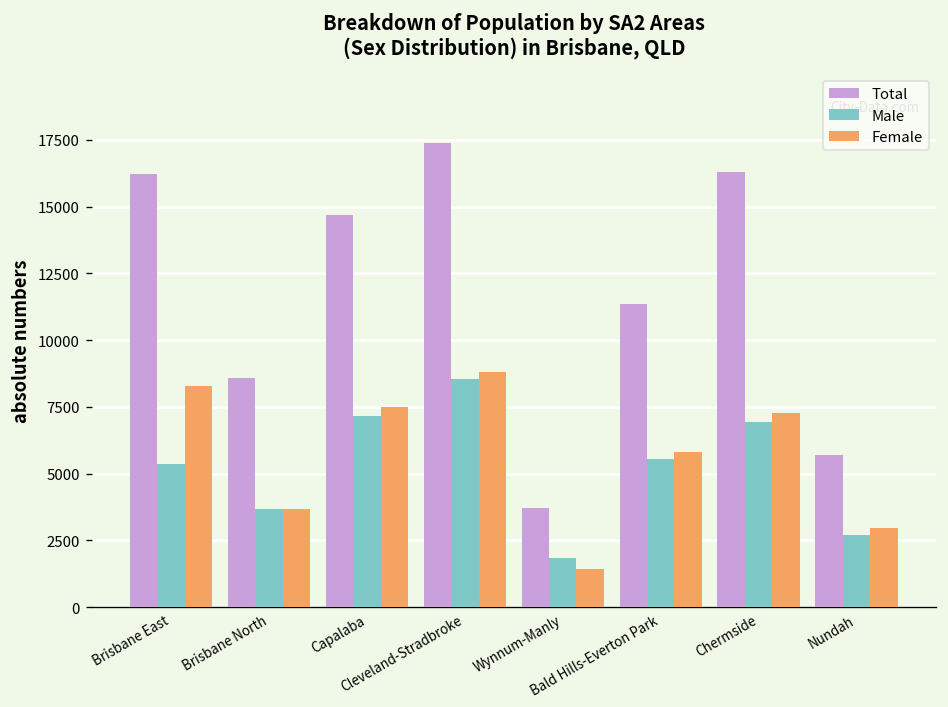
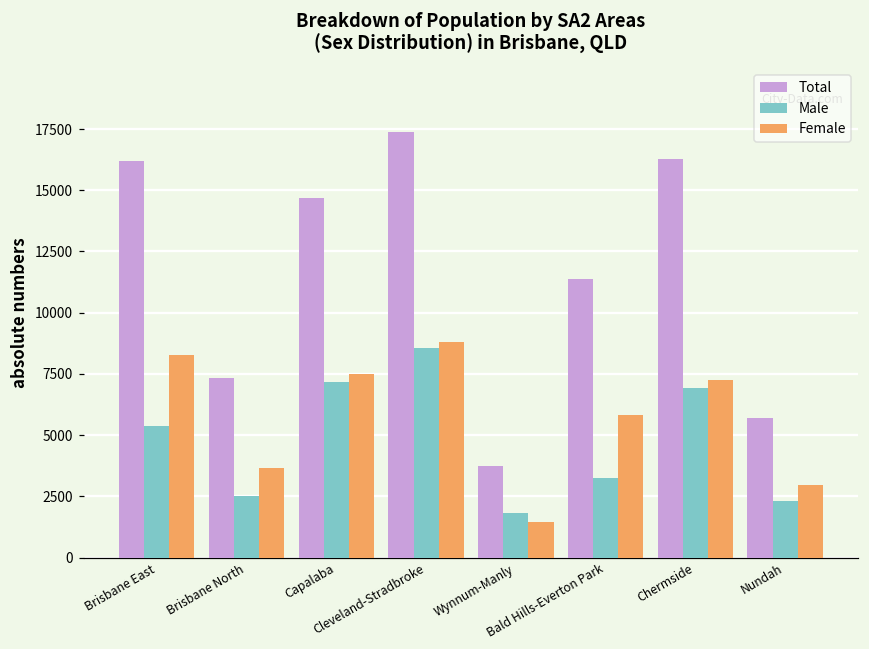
  {
    "Total": {
      "Brisbane East": 16200,
-     "Brisbane North": 8600,
+     "Brisbane North": 7300,
      "Capalaba": 14700,
      "Cleveland-Stradbroke": 17400,
      "Wynnum-Manly": 3700,
      "Bald Hills-Everton Park": 11400,
      "Chermside": 16300,
      "Nundah": 5700
    },
    "Male": {
      "Brisbane East": 5400,
-     "Brisbane North": 3700,
+     "Brisbane North": 2500,
      "Capalaba": 7200,
      "Cleveland-Stradbroke": 8600,
      "Wynnum-Manly": 1800,
-     "Bald Hills-Everton Park": 5500,
+     "Bald Hills-Everton Park": 3300,
      "Chermside": 6900,
-     "Nundah": 2700
+     "Nundah": 2300
    },
    "Female": {
      "Brisbane East": 8300,
      "Brisbane North": 3700,
      "Capalaba": 7500,
      "Cleveland-Stradbroke": 8800,
      "Wynnum-Manly": 1400,
      "Bald Hills-Everton Park": 5800,
      "Chermside": 7300,
      "Nundah": 3000
    }
  }
